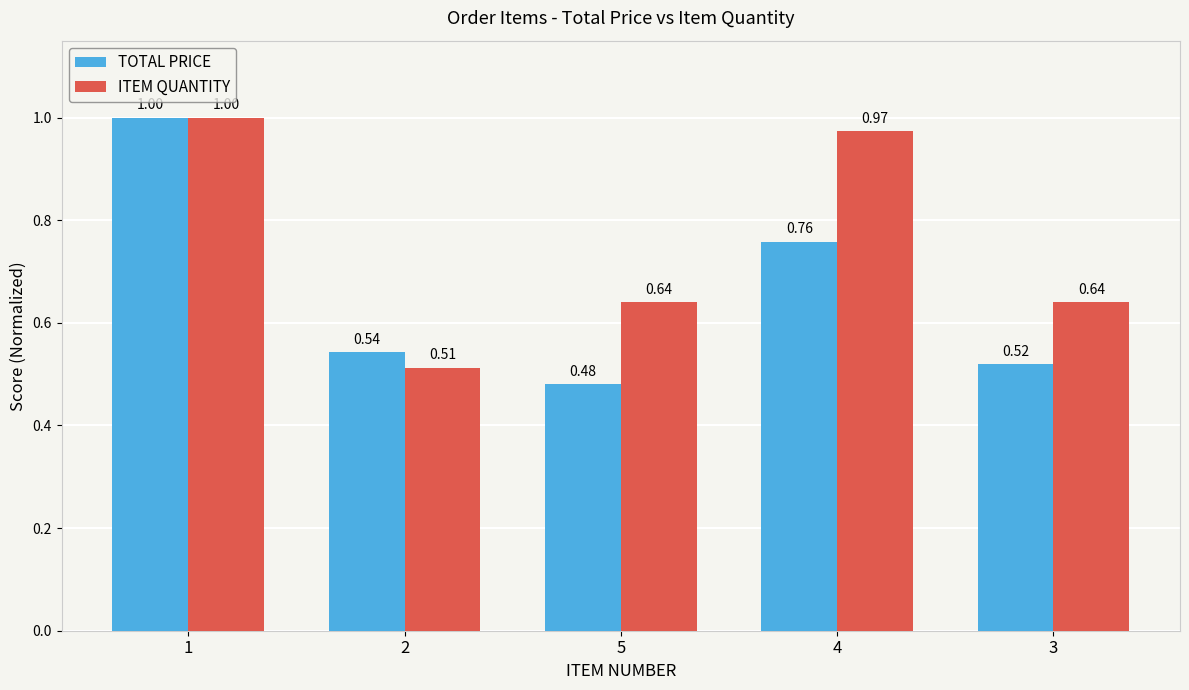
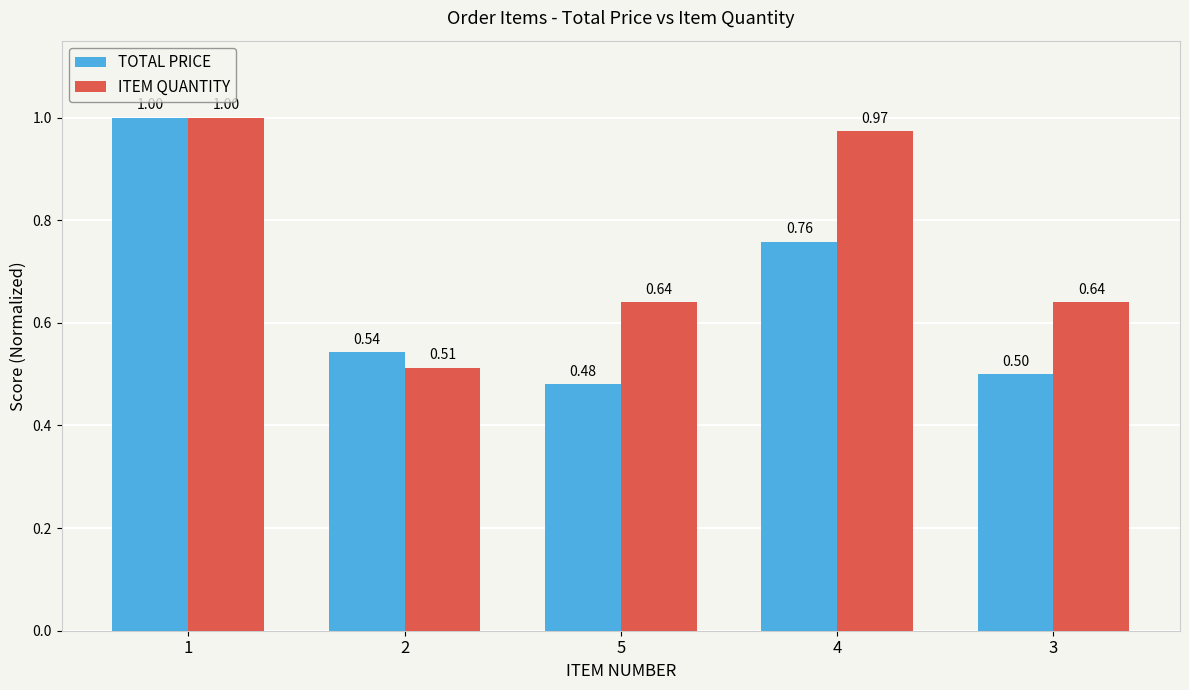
  {
    "TOTAL PRICE": {
      "2": 0.54,
      "5": 0.48,
      "4": 0.76,
-     "3": 0.52
+     "3": 0.50
    },
    "ITEM QUANTITY": {
      "2": 0.51,
      "5": 0.64,
      "4": 0.97,
      "3": 0.64
    }
  }
